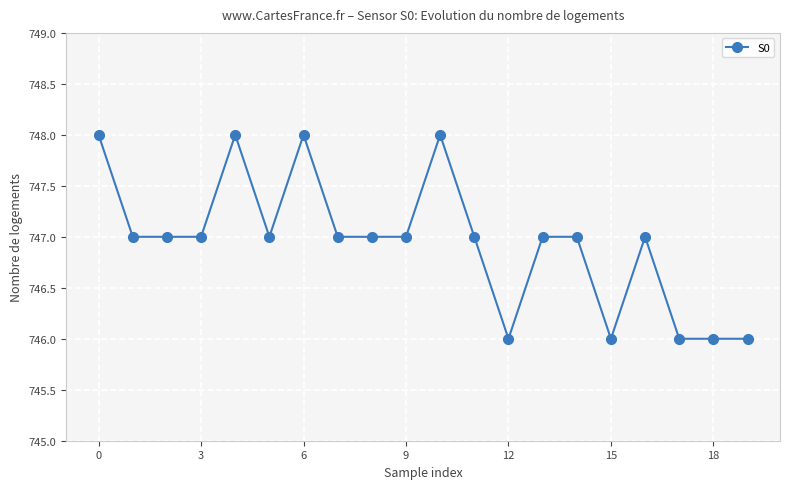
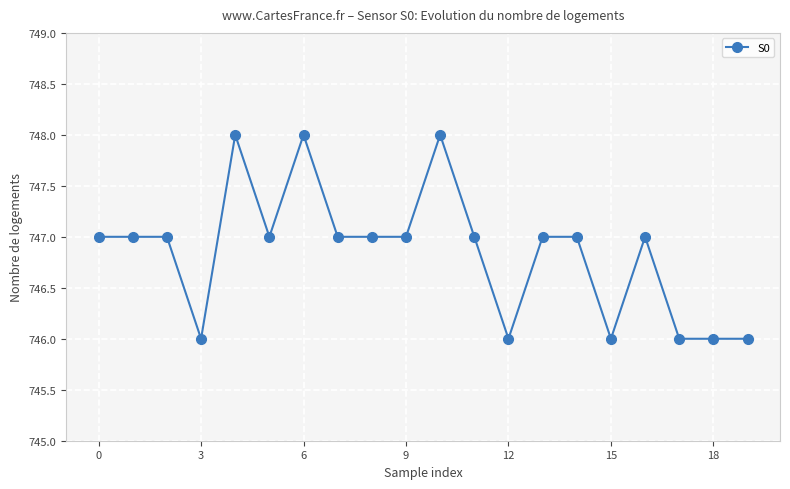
  {
-   "0": 748,
-   "3": 747,
+   "0": 747,
+   "3": 746,
    "6": 748,
    "9": 747,
    "12": 746,
    "15": 746,
    "18": 746
  }
